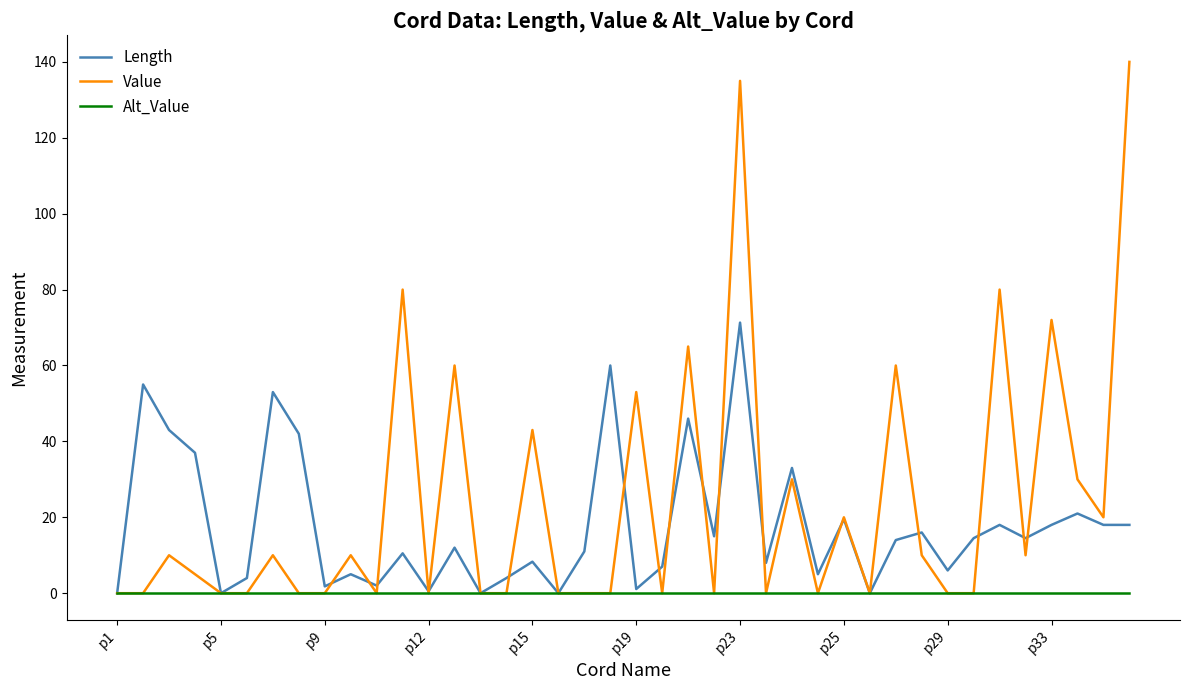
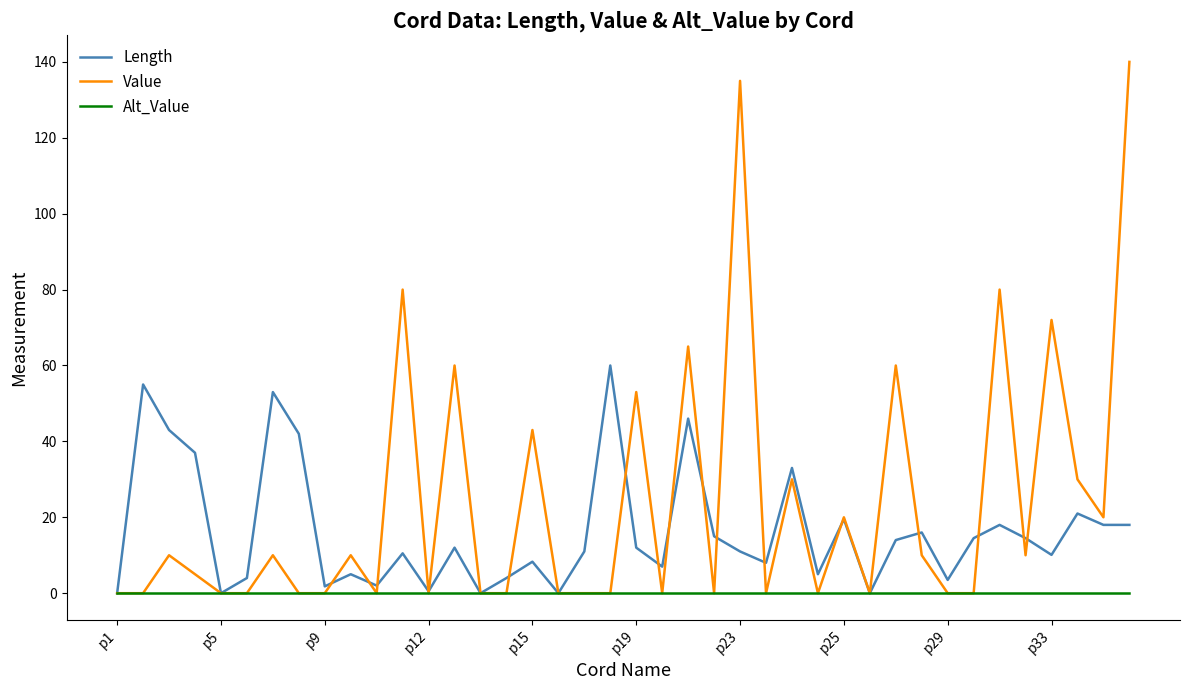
  {
    "Length": {
      "p9": 2,
      "p15": 8,
-     "p19": 1,
-     "p23": 71,
-     "p29": 6,
-     "p33": 18
+     "p19": 12,
+     "p23": 11,
+     "p29": 4,
+     "p33": 10
    },
    "Value": {
      "p15": 43,
      "p19": 53,
      "p23": 135,
      "p33": 72
    },
    "Alt_Value": {
      "p15": 0,
      "p19": 0,
      "p23": 0,
      "p25": 0,
      "p33": 0
    }
  }
